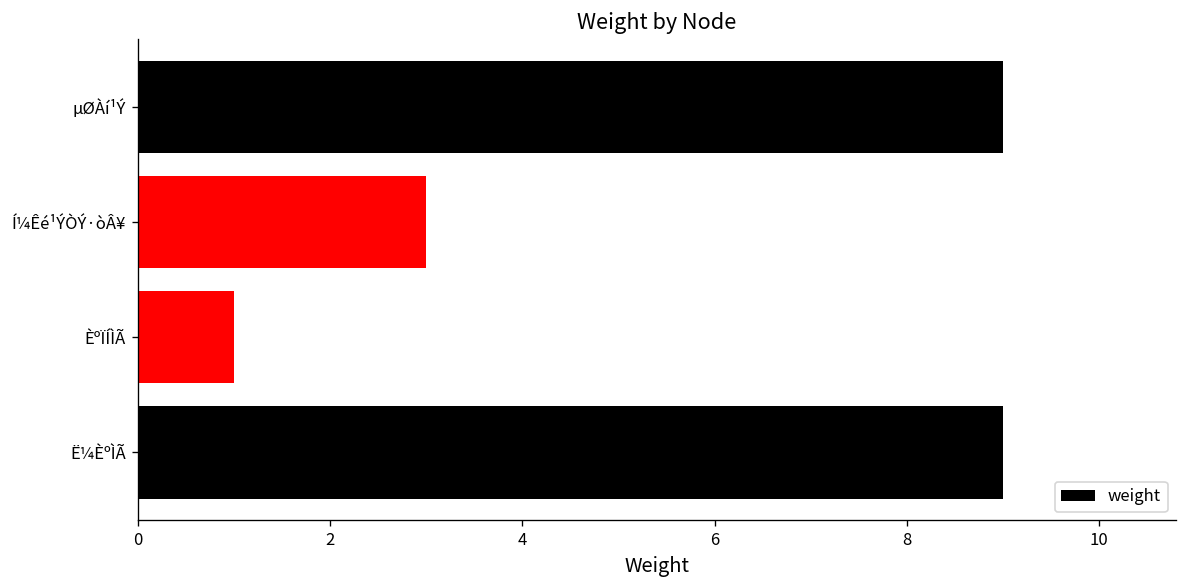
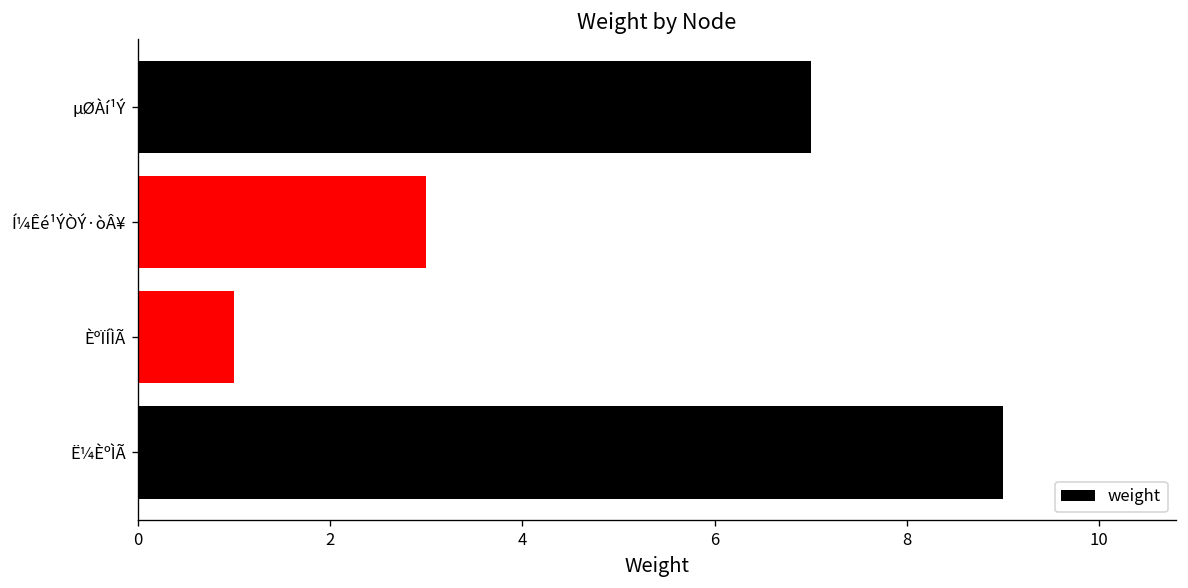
  {
-   "µØÀí¹Ý": 9,
+   "µØÀí¹Ý": 7,
    "Í¼Êé¹ÝÒÝ·òÂ¥": 3,
    "ÈºÏÍÌÃ": 1,
    "Ë¼ÈºÌÃ": 9
  }
